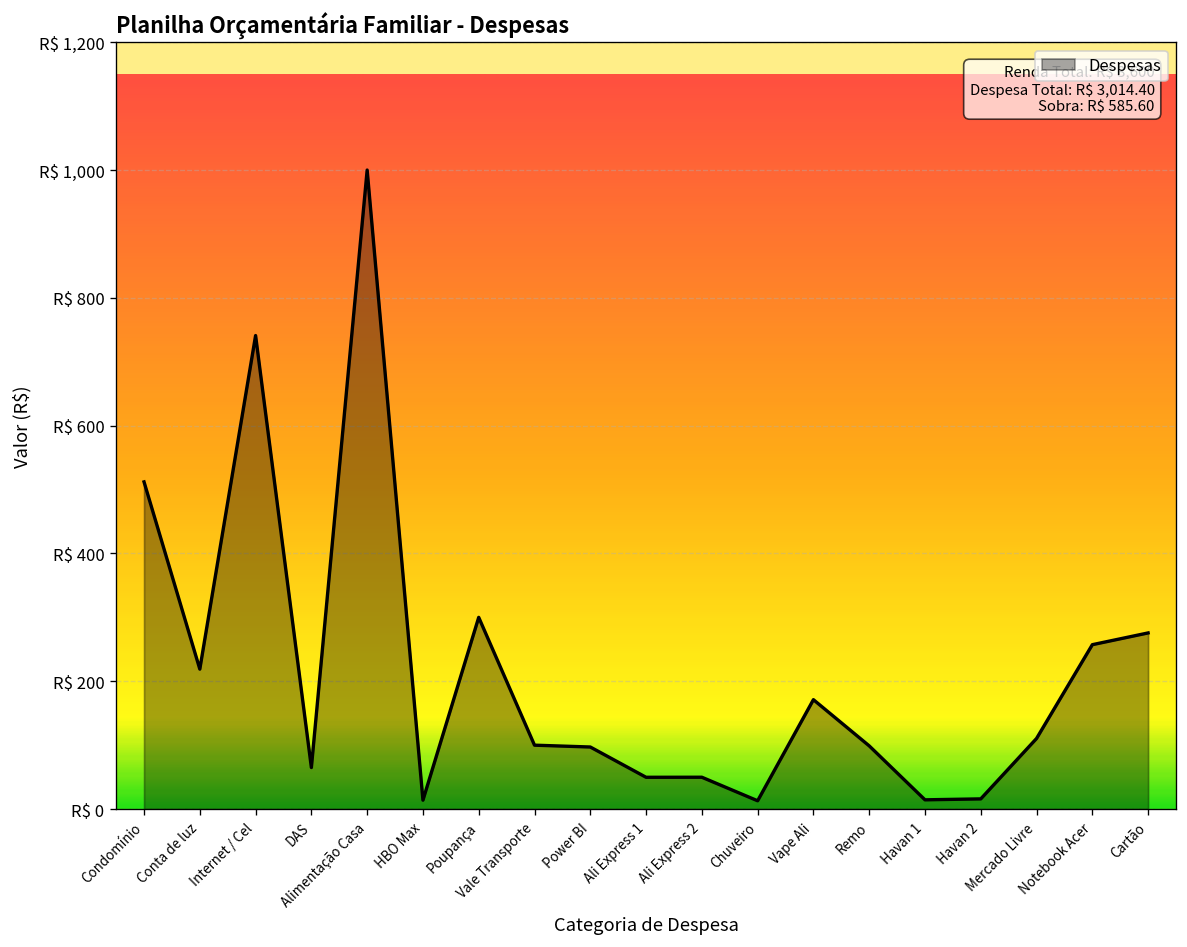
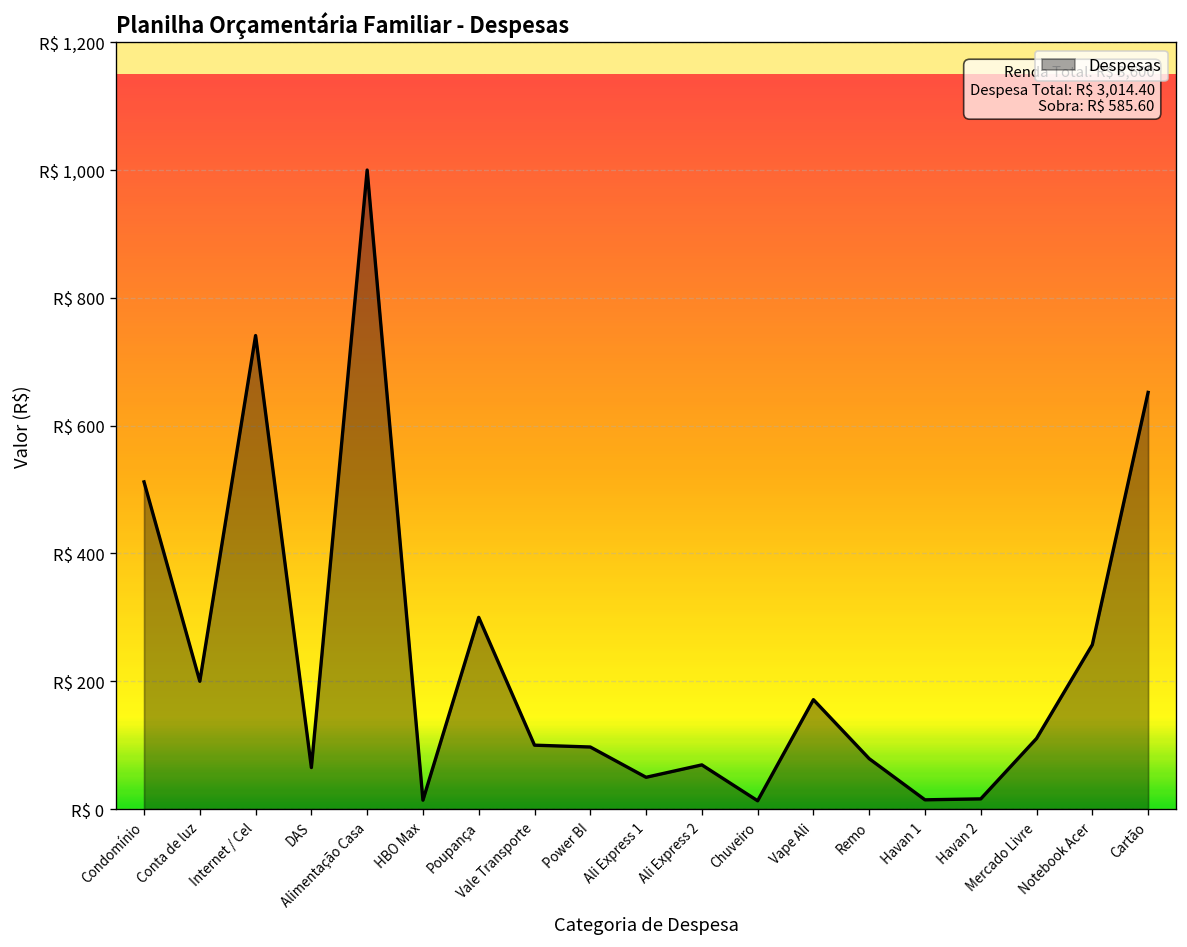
  {
    "Condomínio": "R$ 510",
-   "Conta de luz": "R$ 220",
+   "Conta de luz": "R$ 200",
    "Internet / Cel": "R$ 740",
    "DAS": "R$ 70",
    "Alimentação Casa": "R$ 1,000",
    "HBO Max": "R$ 10",
    "Poupança": "R$ 300",
    "Vale Transporte": "R$ 100",
    "Power BI": "R$ 100",
    "Ali Express 1": "R$ 50",
-   "Ali Express 2": "R$ 50",
+   "Ali Express 2": "R$ 70",
    "Chuveiro": "R$ 10",
    "Vape Ali": "R$ 170",
-   "Remo": "R$ 100",
+   "Remo": "R$ 80",
    "Havan 1": "R$ 10",
    "Havan 2": "R$ 20",
    "Mercado Livre": "R$ 110",
    "Notebook Acer": "R$ 260",
-   "Cartão": "R$ 280"
+   "Cartão": "R$ 650"
  }
